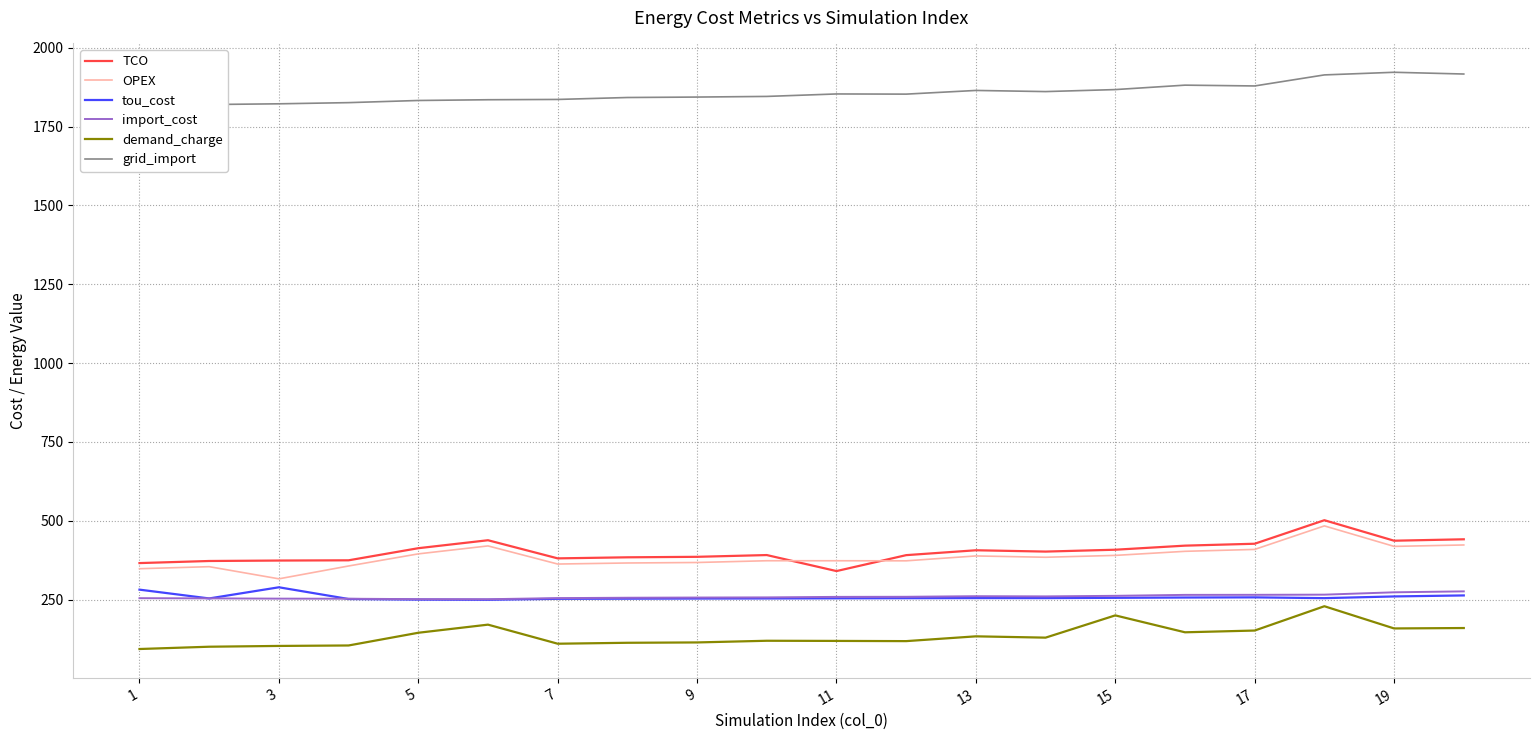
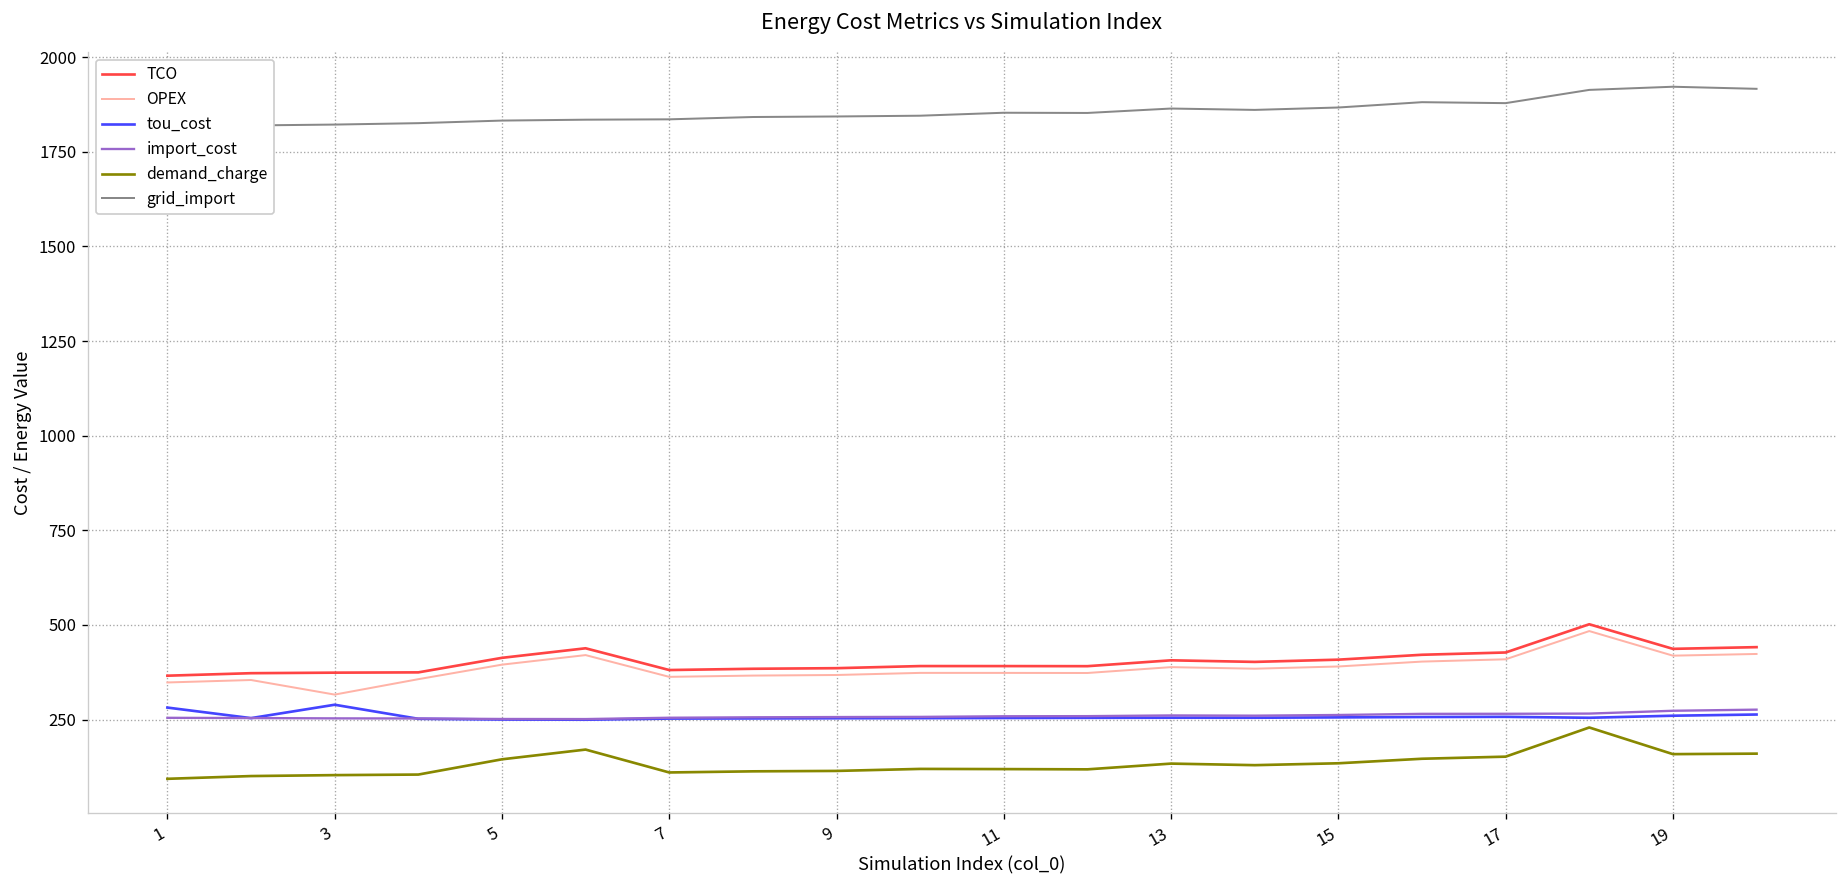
  {
    "TCO": {
      "1": 370,
      "3": 370,
      "5": 410,
      "7": 380,
      "9": 390,
-     "11": 340,
+     "11": 390,
      "13": 410,
      "15": 410,
      "17": 430,
      "19": 440
    },
    "OPEX": {
      "1": 350,
      "3": 320,
      "5": 400,
      "7": 360,
      "9": 370,
      "11": 370,
      "13": 390,
      "15": 390,
      "17": 410,
      "19": 420
    },
    "tou_cost": {
      "1": 280,
      "3": 290,
      "17": 260,
      "19": 260
    },
    "import_cost": {
      "1": 250,
      "3": 250,
      "17": 270,
      "19": 270
    },
    "demand_charge": {
      "1": 90,
      "3": 100,
      "5": 140,
      "7": 110,
      "9": 110,
      "11": 120,
      "13": 130,
-     "15": 200,
+     "15": 130,
      "17": 150,
      "19": 160
    },
    "grid_import": {
      "3": 1820,
      "5": 1830,
      "7": 1840,
      "9": 1840,
      "11": 1850,
      "13": 1860,
      "15": 1870,
      "17": 1880,
      "19": 1920
    }
  }
